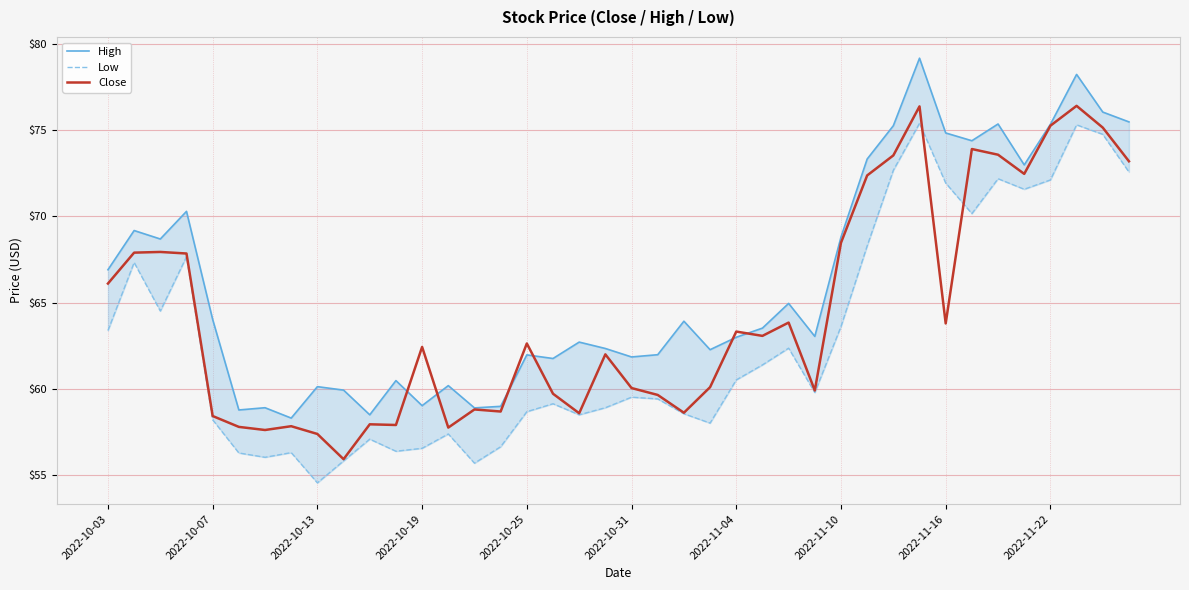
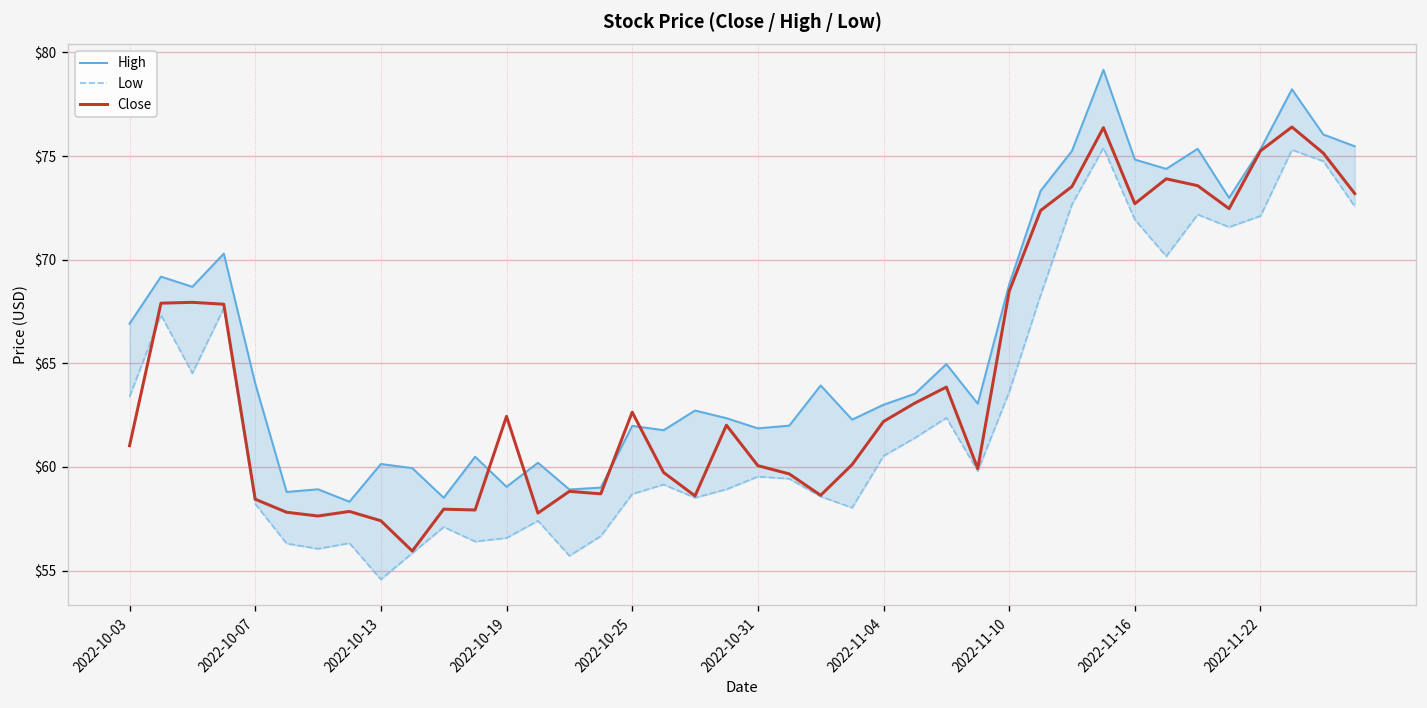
  {
    "Close": {
-     "2022-10-03": "$66.1",
+     "2022-10-03": "$61.0",
      "2022-10-07": "$58.4",
      "2022-10-13": "$57.4",
      "2022-10-19": "$62.4",
      "2022-10-25": "$62.6",
      "2022-10-31": "$60.1",
-     "2022-11-04": "$63.3",
+     "2022-11-04": "$62.2",
      "2022-11-10": "$68.5",
-     "2022-11-16": "$63.8"
+     "2022-11-16": "$72.7"
    }
  }
